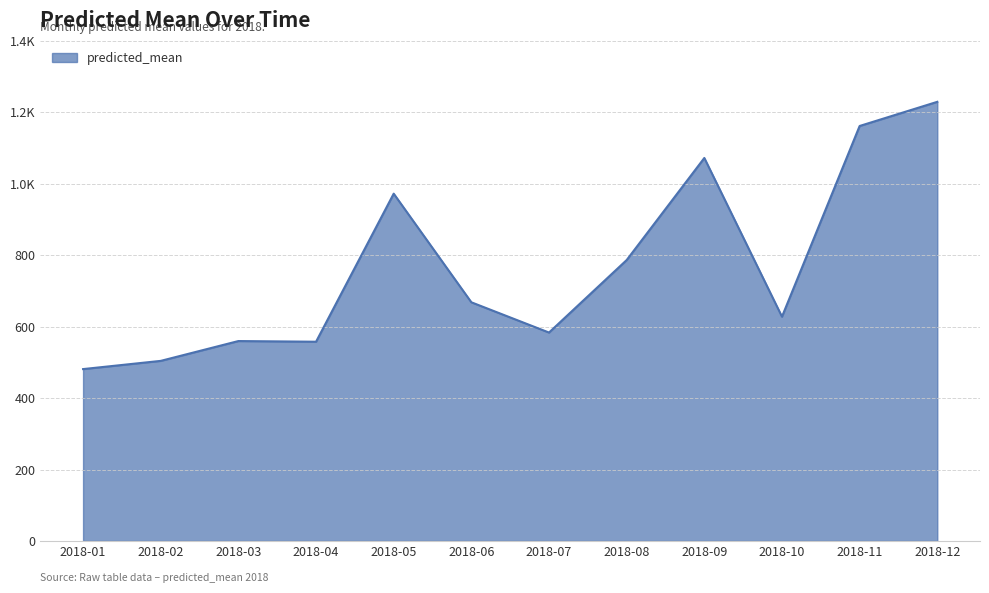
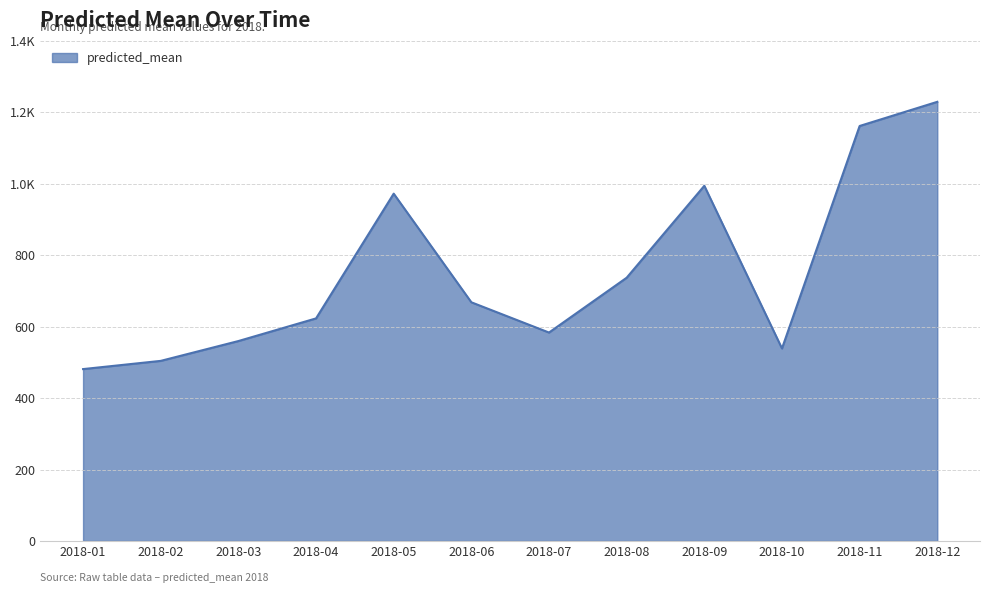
  {
    "2018-01": 480,
    "2018-02": 500,
    "2018-03": 560,
-   "2018-04": 560,
+   "2018-04": 620,
    "2018-05": 970,
    "2018-06": 670,
    "2018-07": 580,
-   "2018-08": 790,
-   "2018-09": 1070,
-   "2018-10": 630,
+   "2018-08": 740,
+   "2018-09": 990,
+   "2018-10": 540,
    "2018-11": 1160,
    "2018-12": 1230
  }
